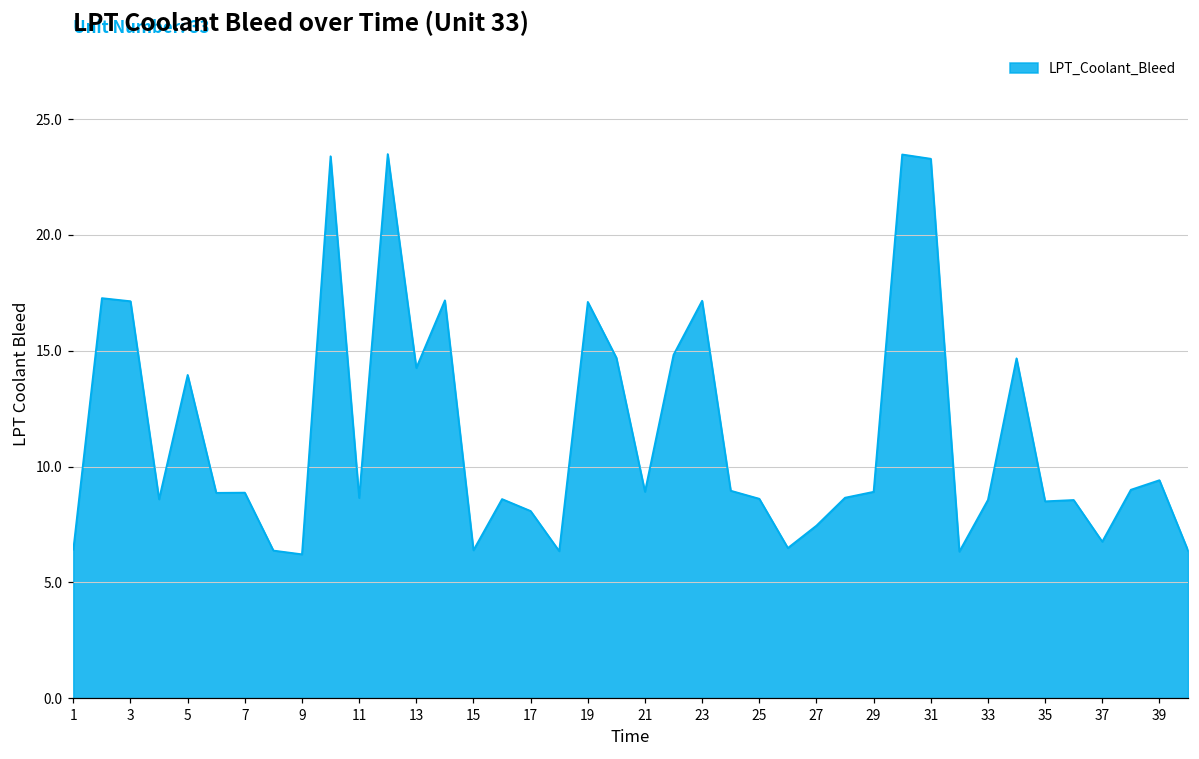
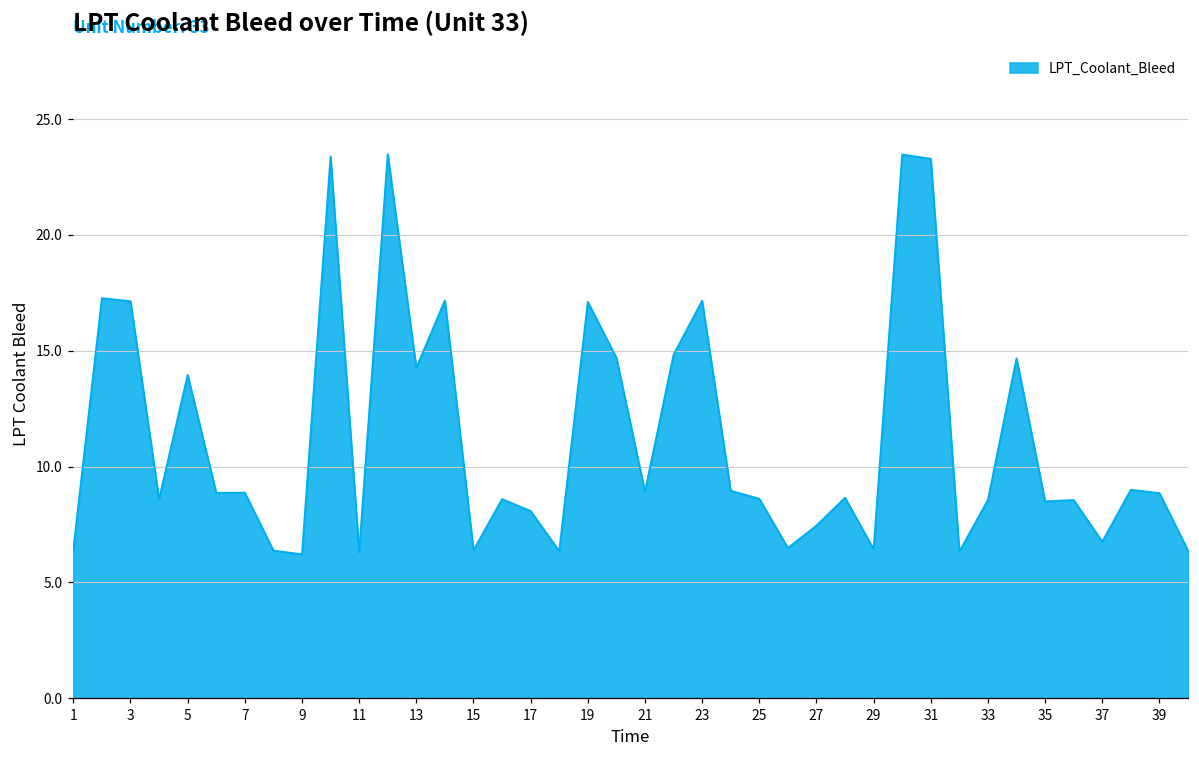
  {
    "1": 6.4,
    "3": 17.1,
    "5": 14.0,
    "7": 8.9,
    "9": 6.2,
-   "11": 8.6,
+   "11": 6.3,
    "13": 14.3,
    "15": 6.4,
    "17": 8.1,
    "19": 17.1,
    "21": 8.9,
    "23": 17.2,
    "25": 8.6,
    "27": 7.5,
-   "29": 8.9,
+   "29": 6.4,
    "31": 23.3,
    "33": 8.6,
    "35": 8.5,
    "37": 6.8,
-   "39": 9.4
+   "39": 8.9
  }
